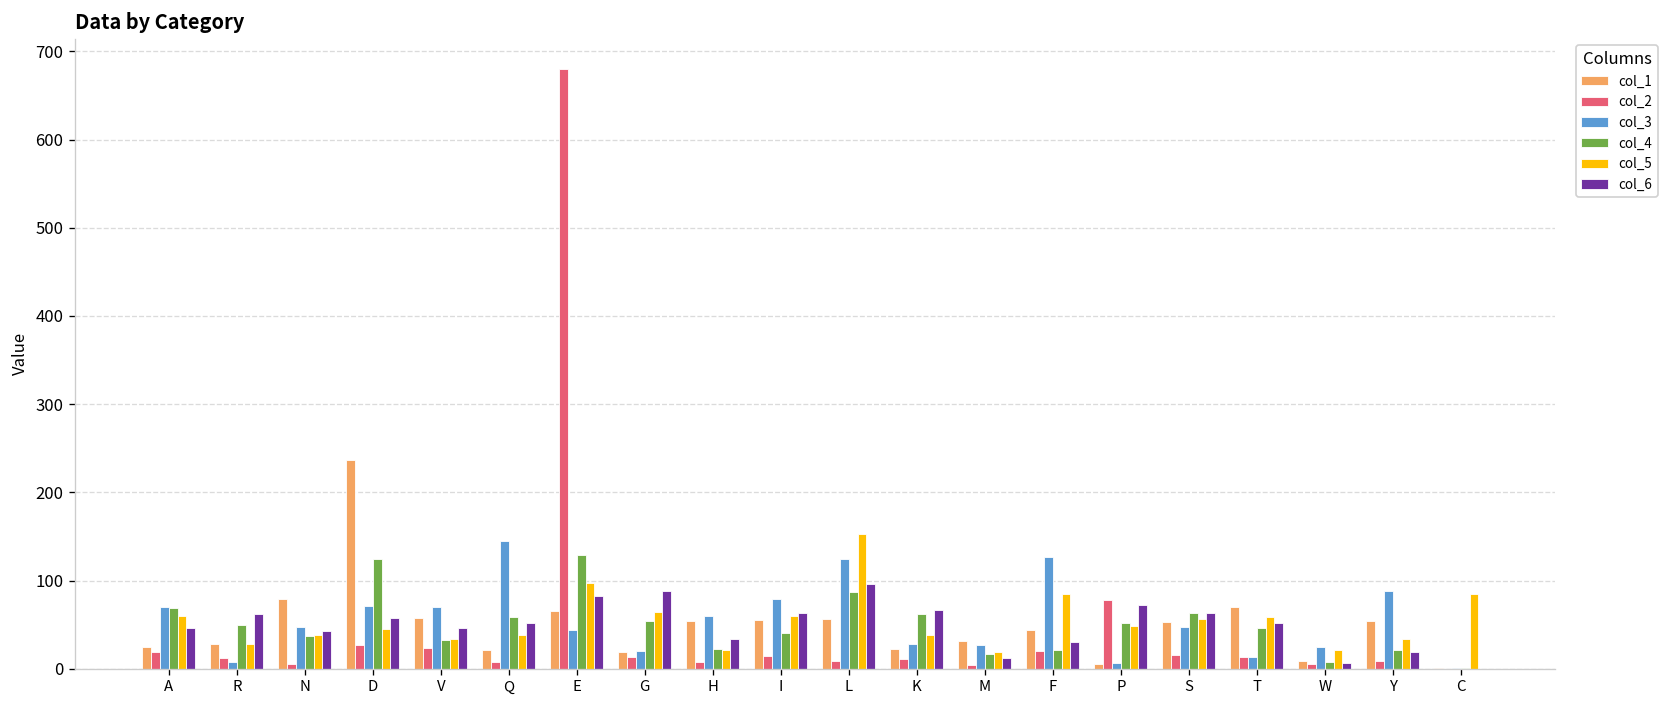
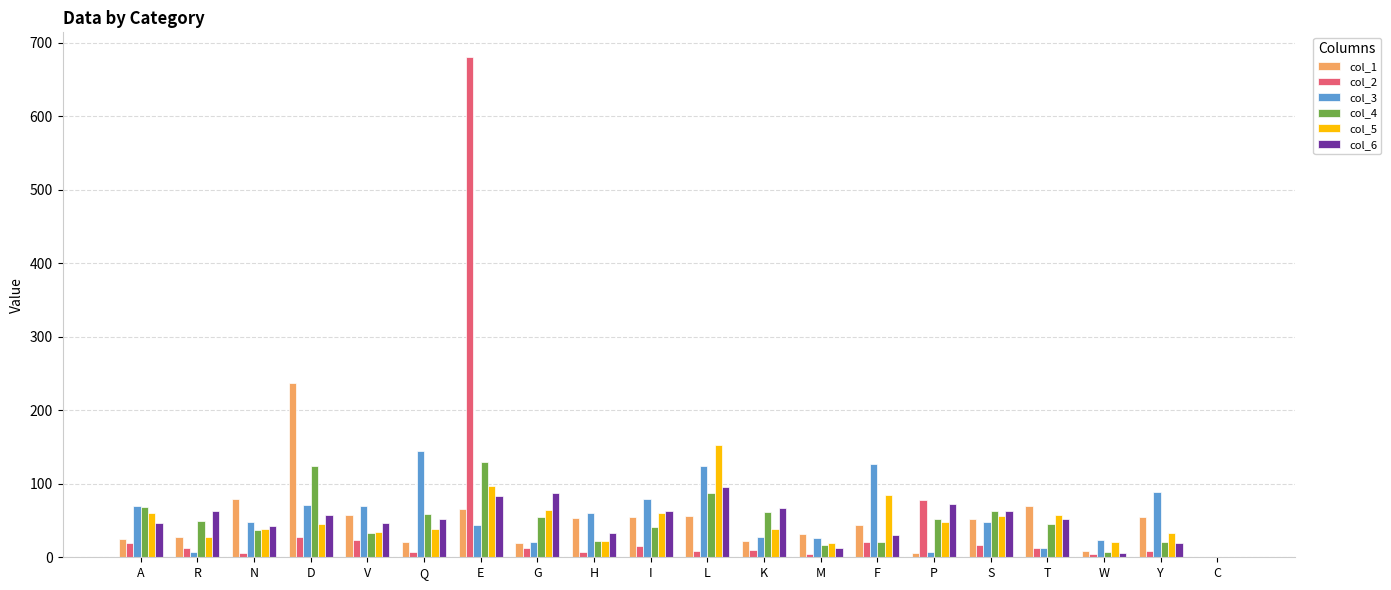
  {
    "col_1": {
      "A": 20,
      "R": 30,
      "N": 80,
      "D": 240,
      "V": 60,
      "Q": 20,
      "E": 70,
      "G": 20,
      "H": 50,
      "I": 60,
      "L": 60,
      "K": 20,
      "M": 30,
      "F": 40,
      "P": 10,
      "S": 50,
      "T": 70,
      "W": 10,
      "Y": 50
    },
    "col_2": {
      "A": 20,
      "R": 10,
      "N": 10,
      "D": 30,
      "V": 20,
      "Q": 10,
      "E": 680,
      "G": 10,
      "H": 10,
      "I": 10,
      "L": 10,
      "K": 10,
      "M": 0,
      "F": 20,
      "P": 80,
      "S": 20,
      "T": 10,
      "W": 0,
      "Y": 10,
      "C": 0
    },
    "col_3": {
      "A": 70,
      "R": 10,
      "N": 50,
      "D": 70,
      "V": 70,
      "Q": 140,
      "E": 40,
      "G": 20,
      "H": 60,
      "I": 80,
      "L": 120,
      "K": 30,
      "M": 30,
      "F": 130,
      "P": 10,
      "S": 50,
      "T": 10,
      "W": 20,
      "Y": 90
    },
    "col_4": {
      "A": 70,
      "R": 50,
      "N": 40,
      "D": 120,
      "V": 30,
      "Q": 60,
      "E": 130,
      "G": 50,
      "H": 20,
      "I": 40,
      "L": 90,
      "K": 60,
      "M": 20,
      "F": 20,
      "P": 50,
      "S": 60,
      "T": 50,
      "W": 10,
      "Y": 20
    },
    "col_5": {
      "A": 60,
      "R": 30,
      "N": 40,
      "D": 50,
      "V": 30,
      "Q": 40,
      "E": 100,
      "G": 60,
      "H": 20,
      "I": 60,
      "L": 150,
      "K": 40,
      "M": 20,
      "F": 80,
      "P": 50,
      "S": 60,
      "T": 60,
      "W": 20,
      "Y": 30,
-     "C": 80
+     "C": 0
    },
    "col_6": {
      "A": 50,
      "R": 60,
      "N": 40,
      "D": 60,
      "V": 50,
      "Q": 50,
      "E": 80,
      "G": 90,
      "H": 30,
      "I": 60,
      "L": 100,
      "K": 70,
      "M": 10,
      "F": 30,
      "P": 70,
      "S": 60,
      "T": 50,
      "W": 10,
      "Y": 20,
      "C": 0
    }
  }
